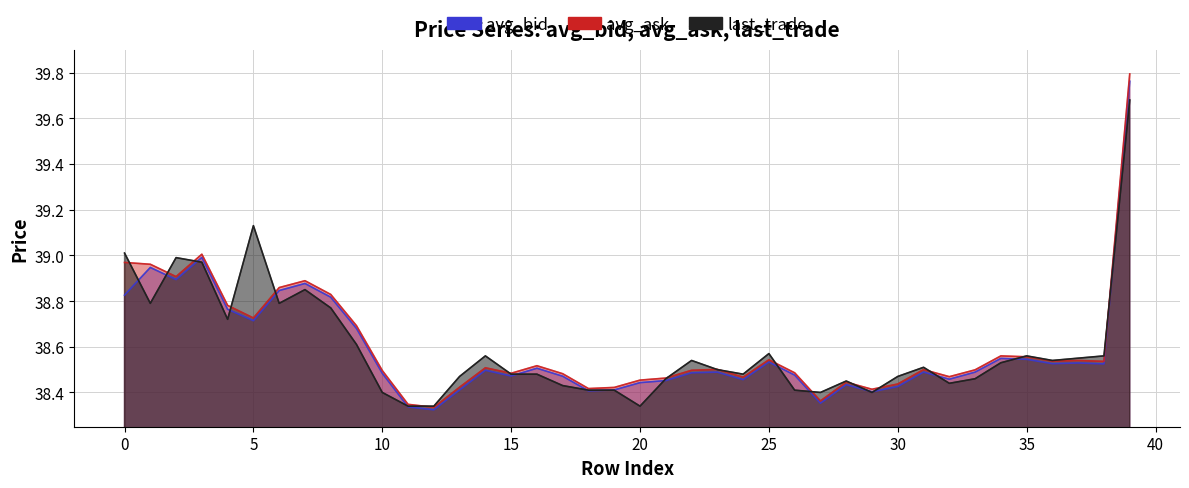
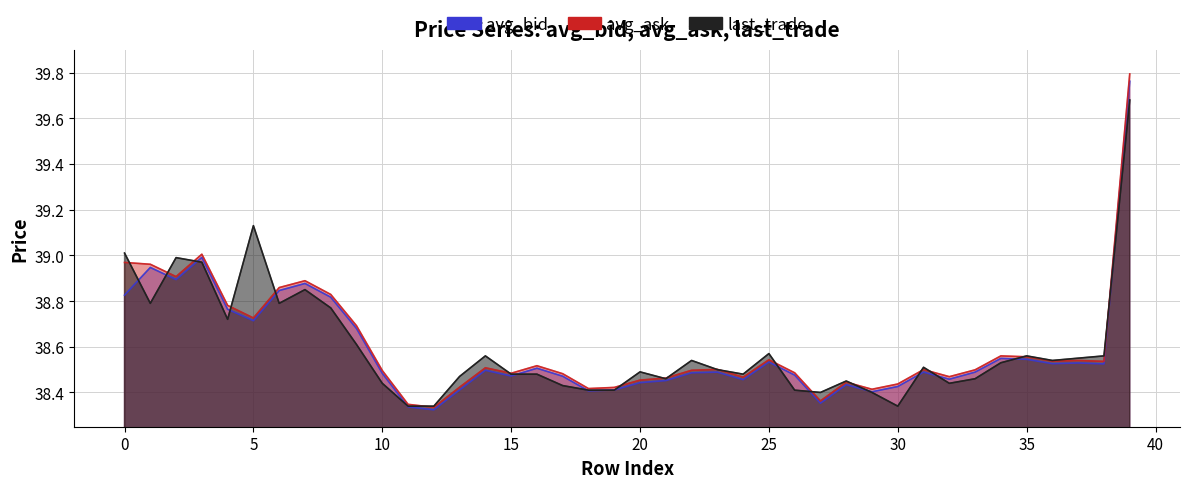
  {
    "avg_bid": {
      "0": 38.83,
      "5": 38.71,
      "10": 38.48
    },
    "avg_ask": {
      "0": 38.97,
      "5": 38.73,
      "10": 38.50
    },
    "last_trade": {
      "0": 39.01,
      "5": 39.13,
-     "10": 38.40,
-     "20": 38.34,
+     "10": 38.44,
+     "20": 38.49,
      "25": 38.57,
-     "30": 38.47
+     "30": 38.34
    }
  }
